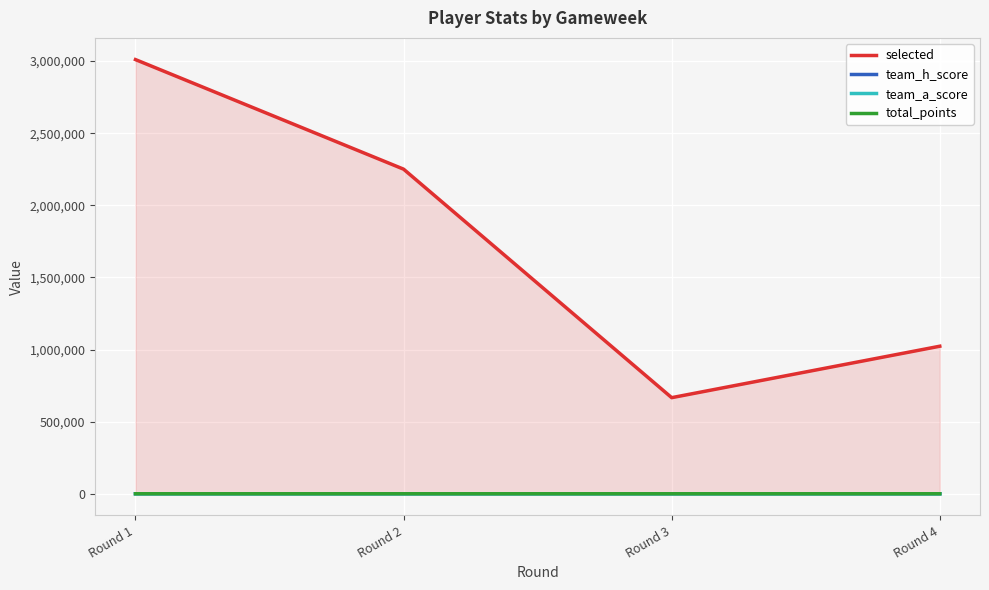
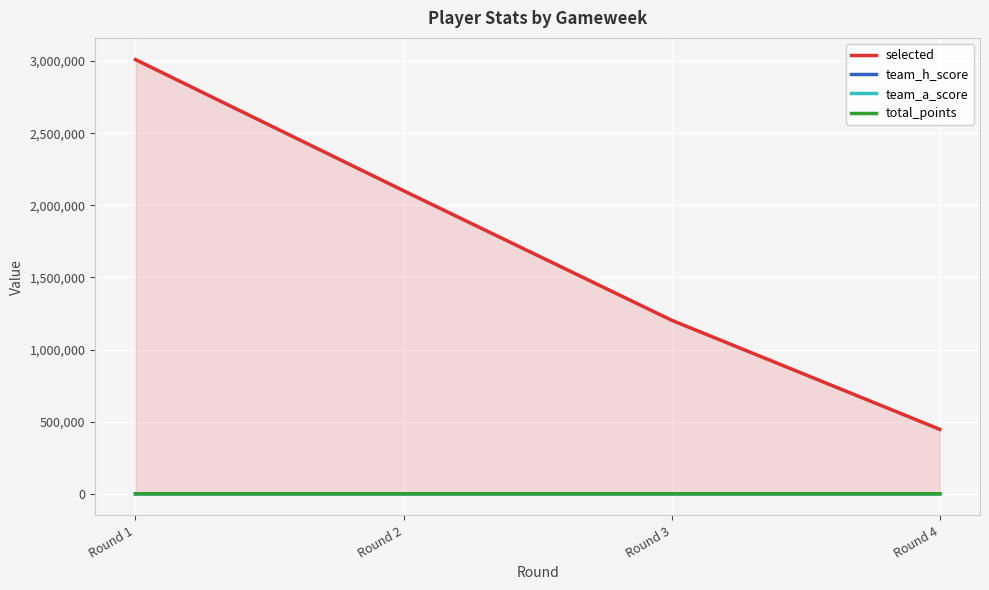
  {
    "selected": {
      "Round 1": "3,010,000",
-     "Round 2": "2,250,000",
-     "Round 3": "670,000",
-     "Round 4": "1,020,000"
+     "Round 2": "2,100,000",
+     "Round 3": "1,200,000",
+     "Round 4": "450,000"
    },
    "total_points": {
      "Round 1": "0",
      "Round 2": "0",
      "Round 3": "0",
      "Round 4": "0"
    }
  }
